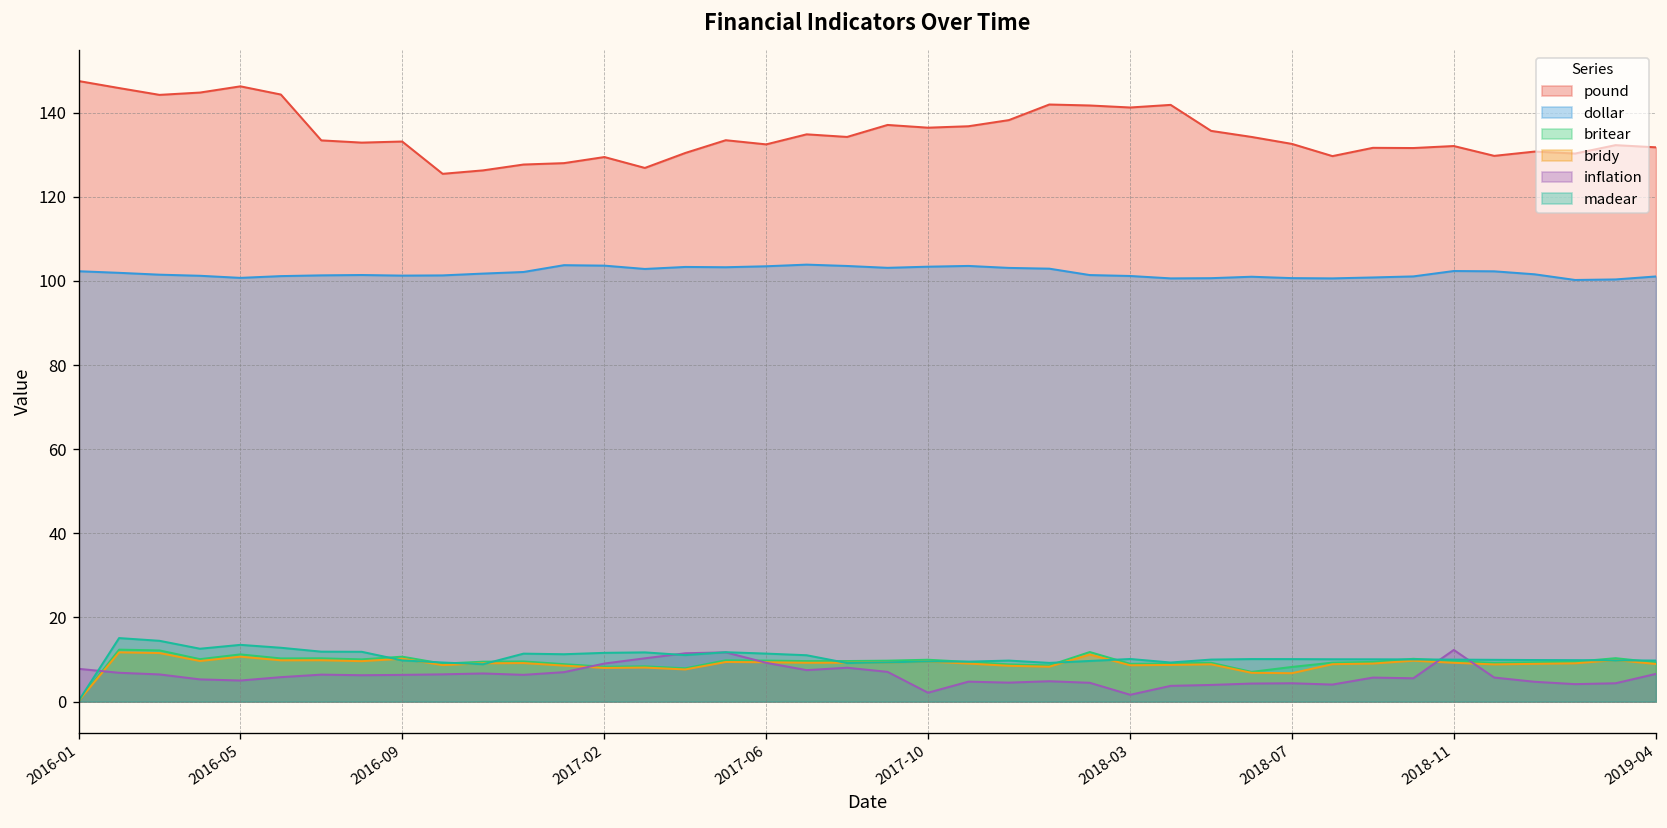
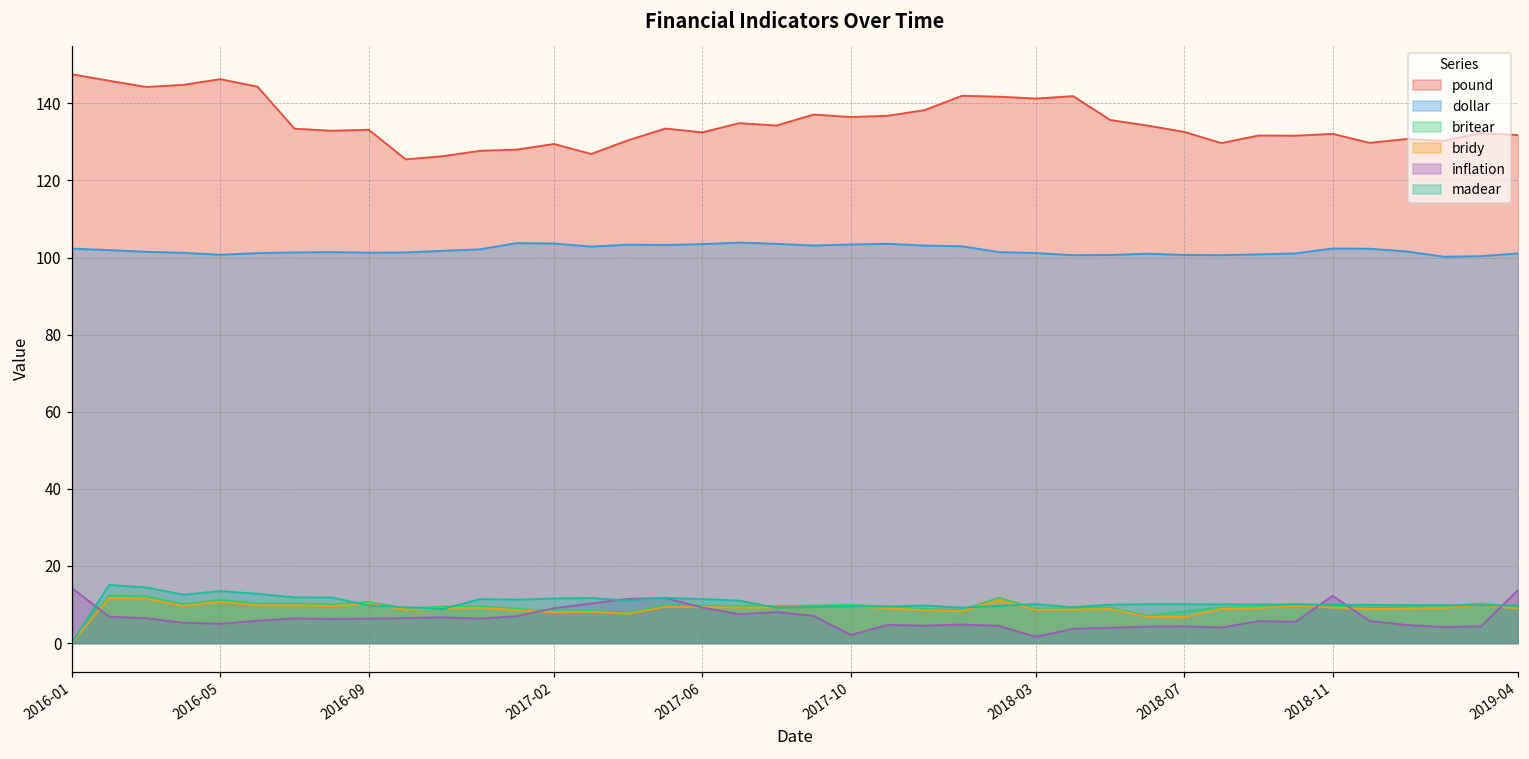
  {
    "inflation": {
-     "2016-01": 8,
+     "2016-01": 14,
      "2016-05": 5,
      "2016-09": 6,
      "2017-02": 9,
      "2017-10": 2,
      "2018-03": 2,
      "2018-07": 4,
      "2018-11": 12,
-     "2019-04": 7
+     "2019-04": 14
    }
  }
